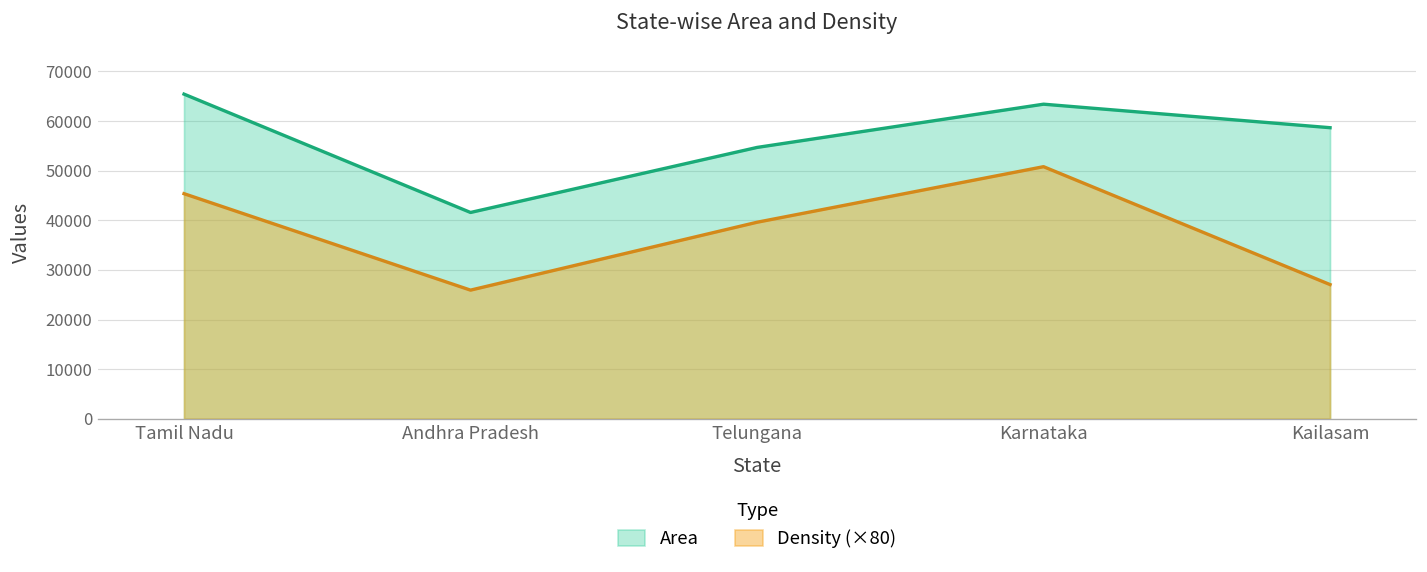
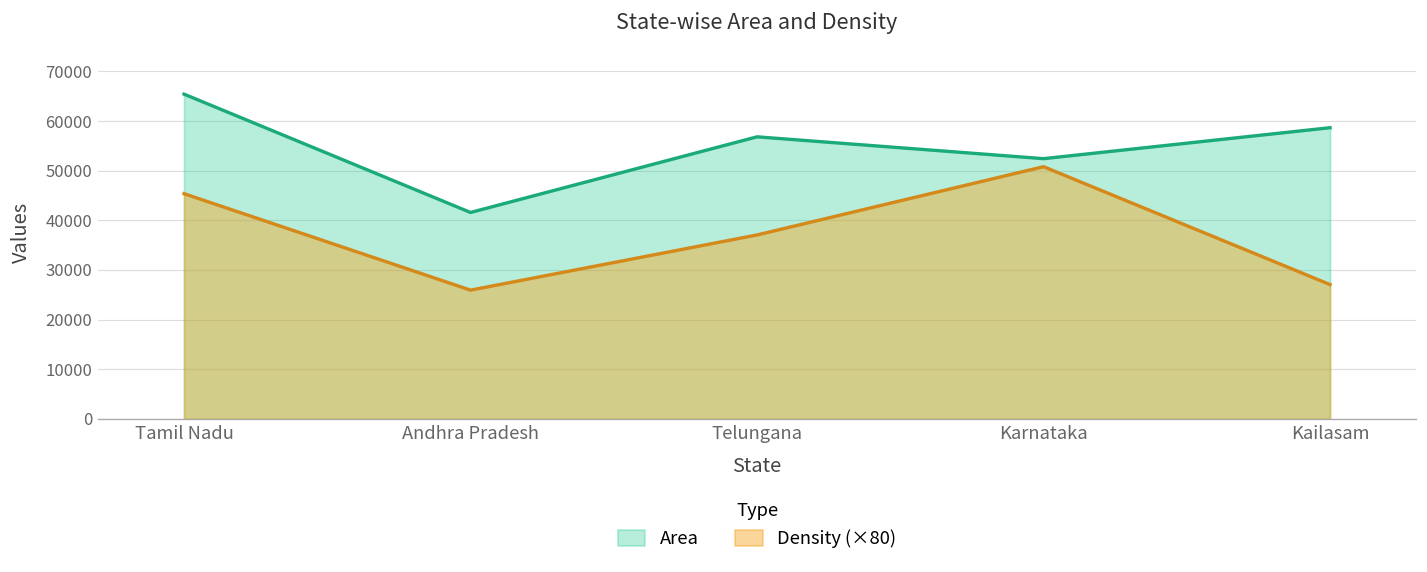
  {
    "Area": {
      "Tamil Nadu": 65000,
      "Andhra Pradesh": 42000,
-     "Telungana": 55000,
-     "Karnataka": 63000,
+     "Telungana": 57000,
+     "Karnataka": 52000,
      "Kailasam": 59000
    },
    "Density (×80)": {
      "Tamil Nadu": 45000,
      "Andhra Pradesh": 26000,
-     "Telungana": 40000,
+     "Telungana": 37000,
      "Karnataka": 51000,
      "Kailasam": 27000
    }
  }
